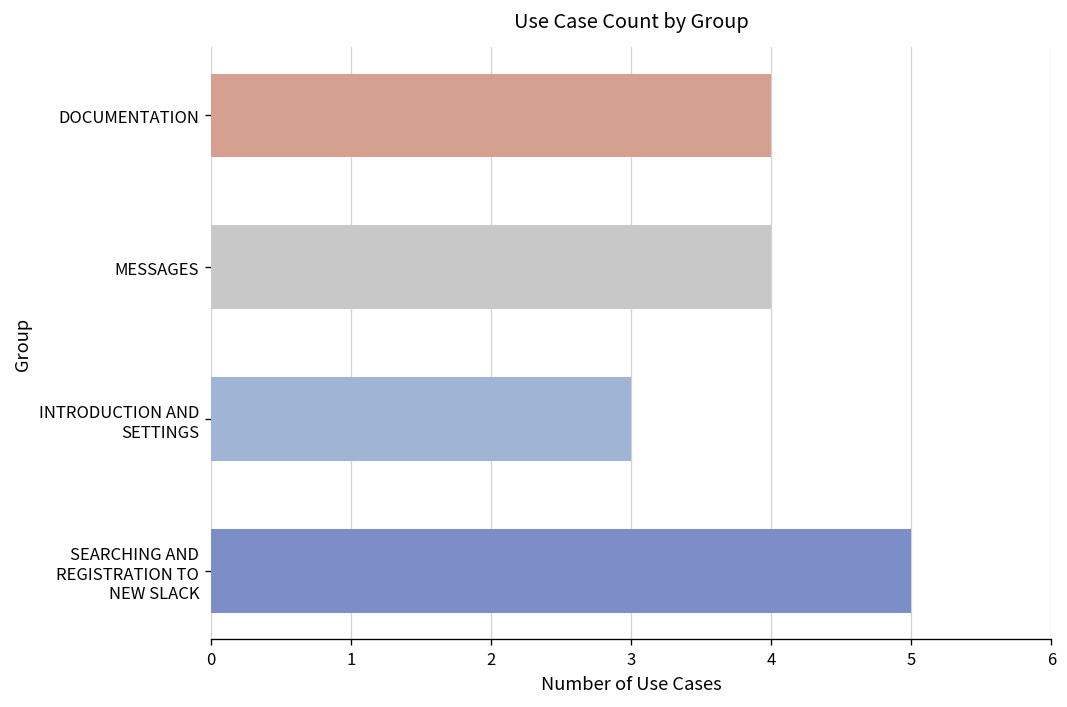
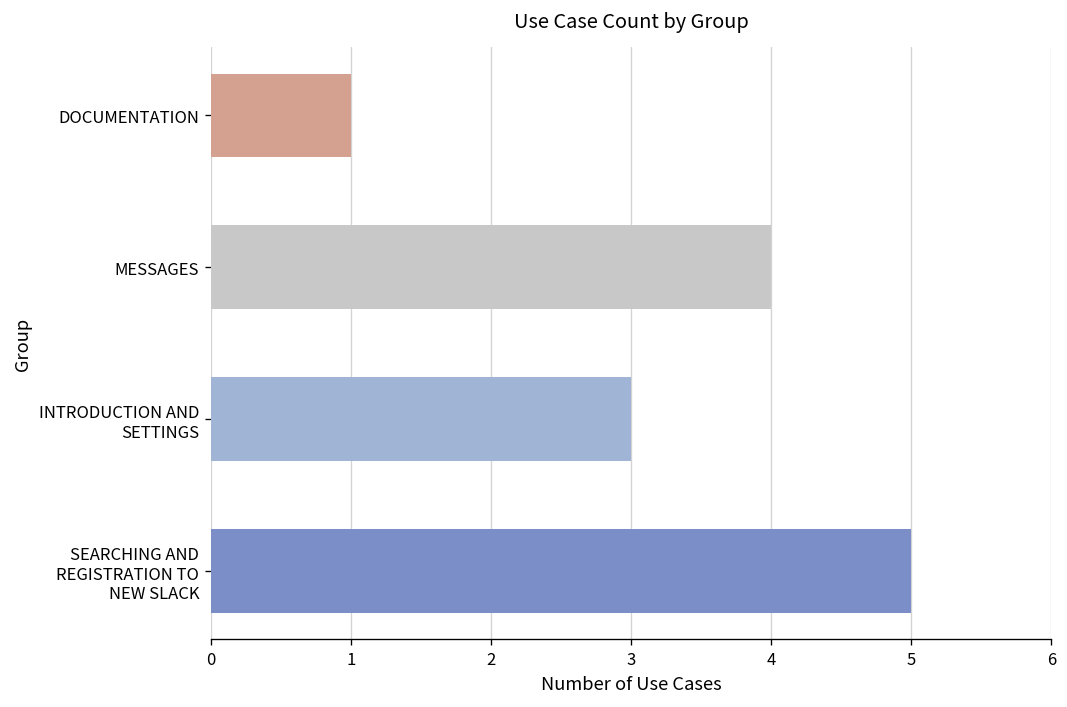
  {
-   "DOCUMENTATION": 4,
+   "DOCUMENTATION": 1,
    "MESSAGES": 4,
    "INTRODUCTION AND SETTINGS": 3,
    "SEARCHING AND REGISTRATION TO NEW SLACK": 5
  }
